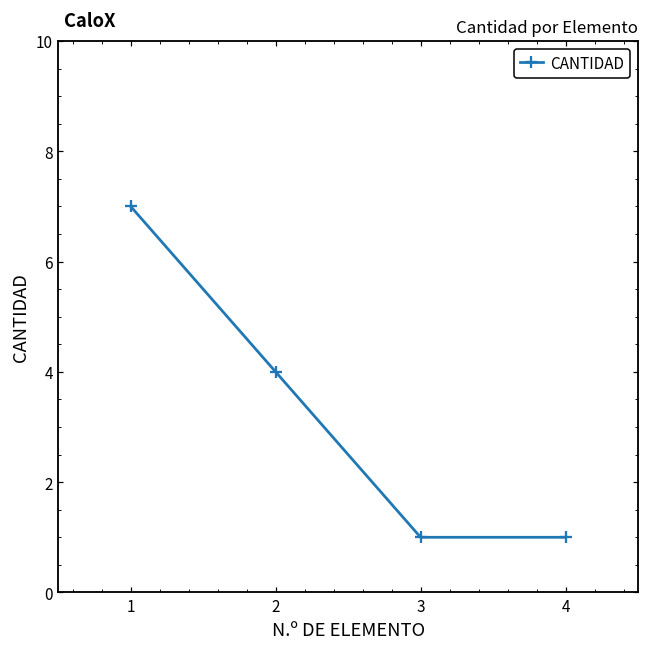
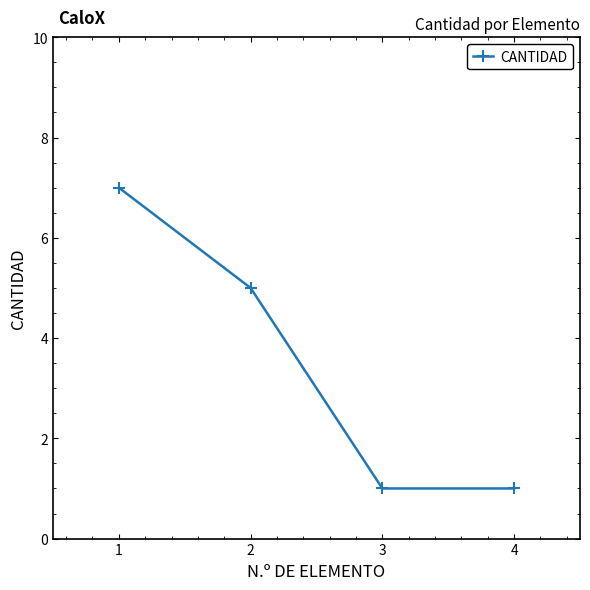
  {
    "1": 7,
-   "2": 4,
+   "2": 5,
    "3": 1,
    "4": 1
  }
